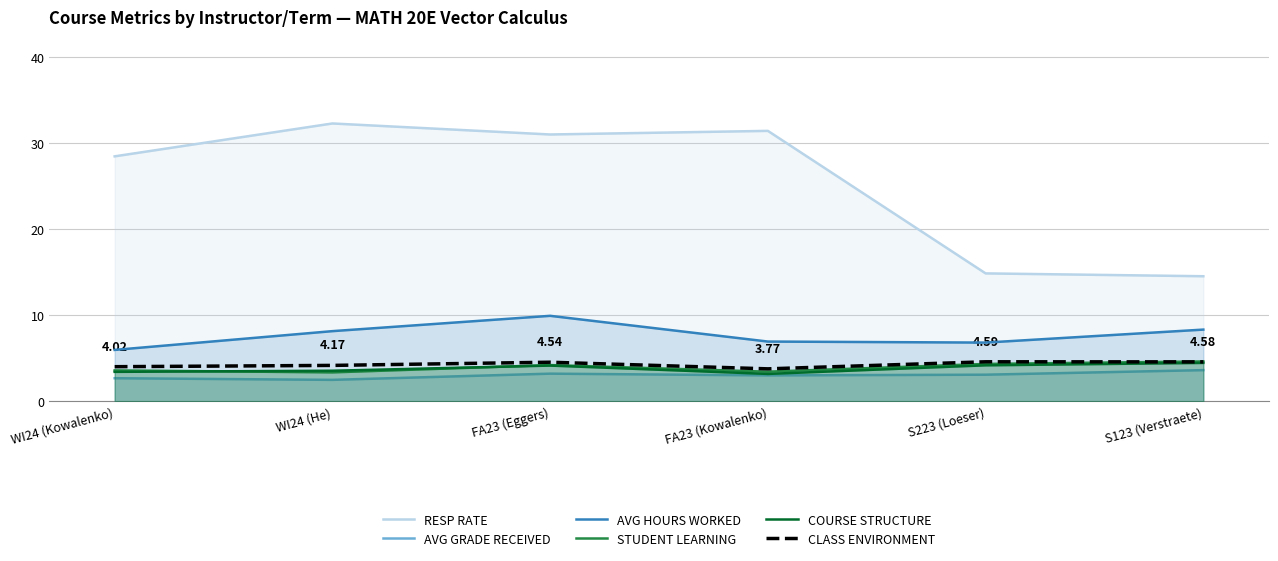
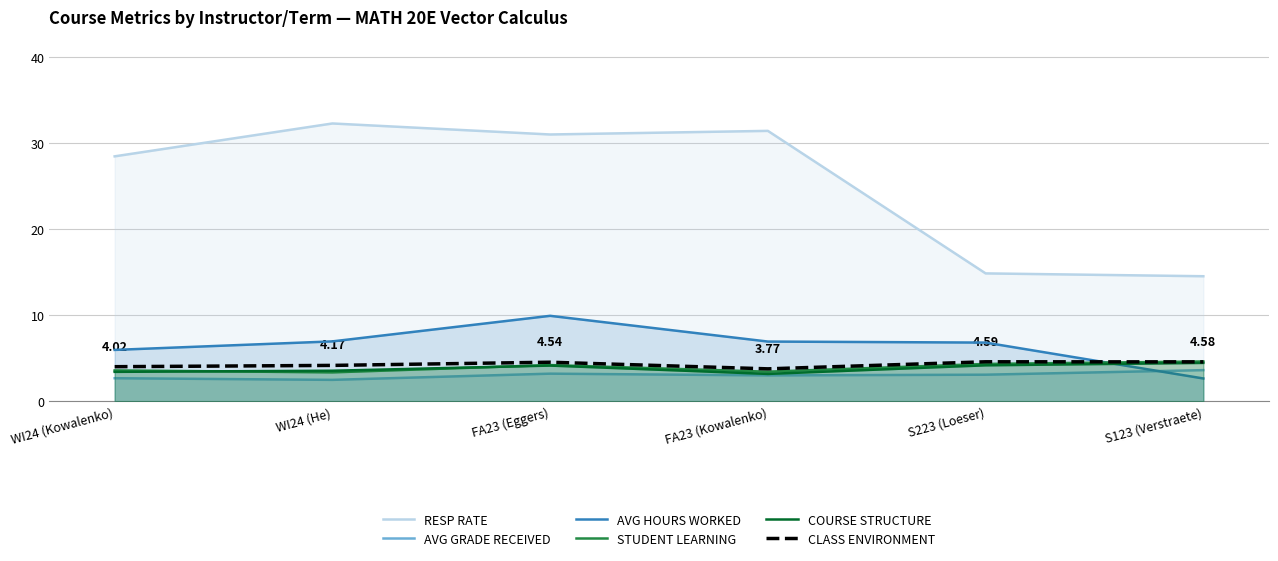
  {
    "RESP RATE": {
      "WI24 (Kowalenko)": 28,
      "WI24 (He)": 32,
      "FA23 (Eggers)": 31,
      "FA23 (Kowalenko)": 31,
      "S223 (Loeser)": 15,
      "S123 (Verstraete)": 15
    },
    "AVG GRADE RECEIVED": {
      "WI24 (Kowalenko)": 3,
      "WI24 (He)": 2,
      "FA23 (Eggers)": 3,
      "S223 (Loeser)": 3,
      "S123 (Verstraete)": 4
    },
    "AVG HOURS WORKED": {
-     "WI24 (He)": 8,
+     "WI24 (He)": 7,
      "FA23 (Eggers)": 10,
-     "S123 (Verstraete)": 8
+     "S123 (Verstraete)": 3
    },
    "CLASS ENVIRONMENT": {
      "FA23 (Eggers)": 4.54
    }
  }
